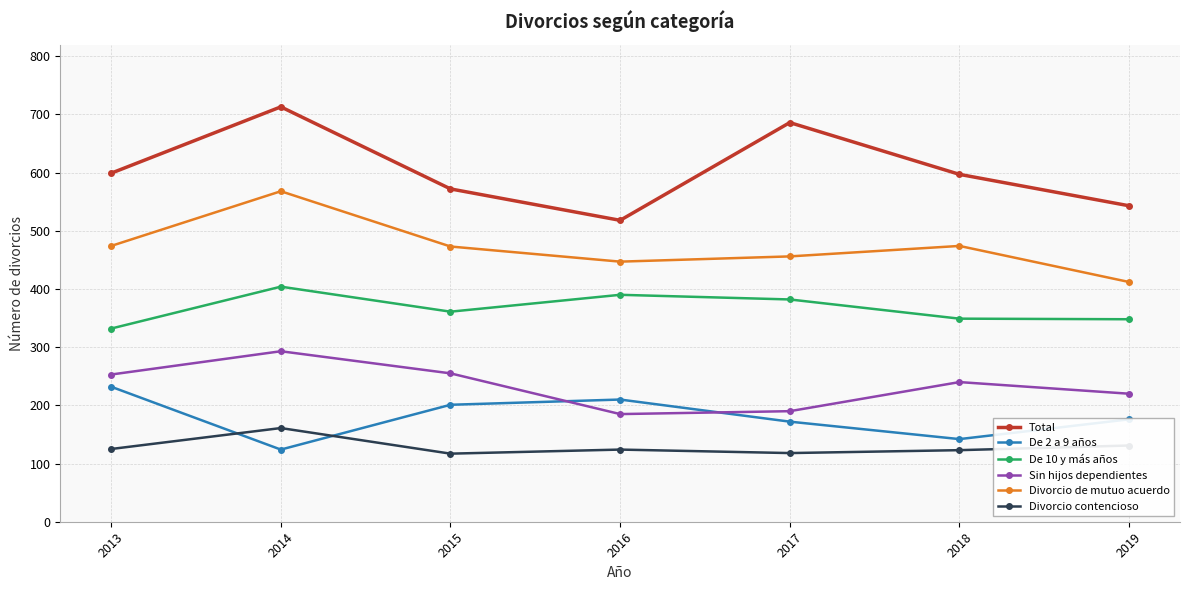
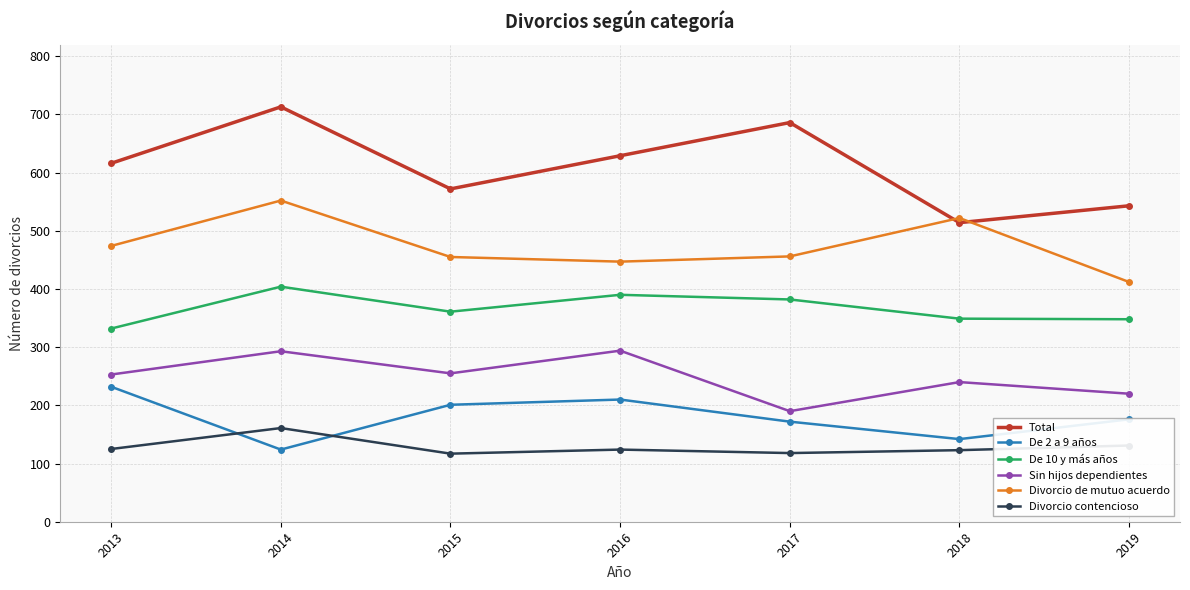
  {
    "Total": {
-     "2013": 600,
+     "2013": 620,
      "2014": 710,
      "2015": 570,
-     "2016": 520,
+     "2016": 630,
      "2017": 690,
-     "2018": 600,
+     "2018": 510,
      "2019": 540
    },
    "De 2 a 9 años": {
      "2013": 230,
      "2014": 120,
      "2015": 200,
      "2016": 210,
      "2017": 170,
      "2018": 140
    },
    "De 10 y más años": {
      "2013": 330,
      "2014": 400,
      "2015": 360,
      "2016": 390,
      "2017": 380,
      "2018": 350,
      "2019": 350
    },
    "Sin hijos dependientes": {
      "2013": 250,
      "2014": 290,
      "2015": 260,
-     "2016": 190,
+     "2016": 290,
      "2017": 190,
      "2018": 240,
      "2019": 220
    },
    "Divorcio de mutuo acuerdo": {
      "2013": 470,
-     "2014": 570,
-     "2015": 470,
+     "2014": 550,
+     "2015": 460,
      "2016": 450,
      "2017": 460,
-     "2018": 470,
+     "2018": 520,
      "2019": 410
    },
    "Divorcio contencioso": {
      "2013": 130,
      "2014": 160,
      "2015": 120,
      "2016": 120,
      "2017": 120,
      "2018": 120
    }
  }
